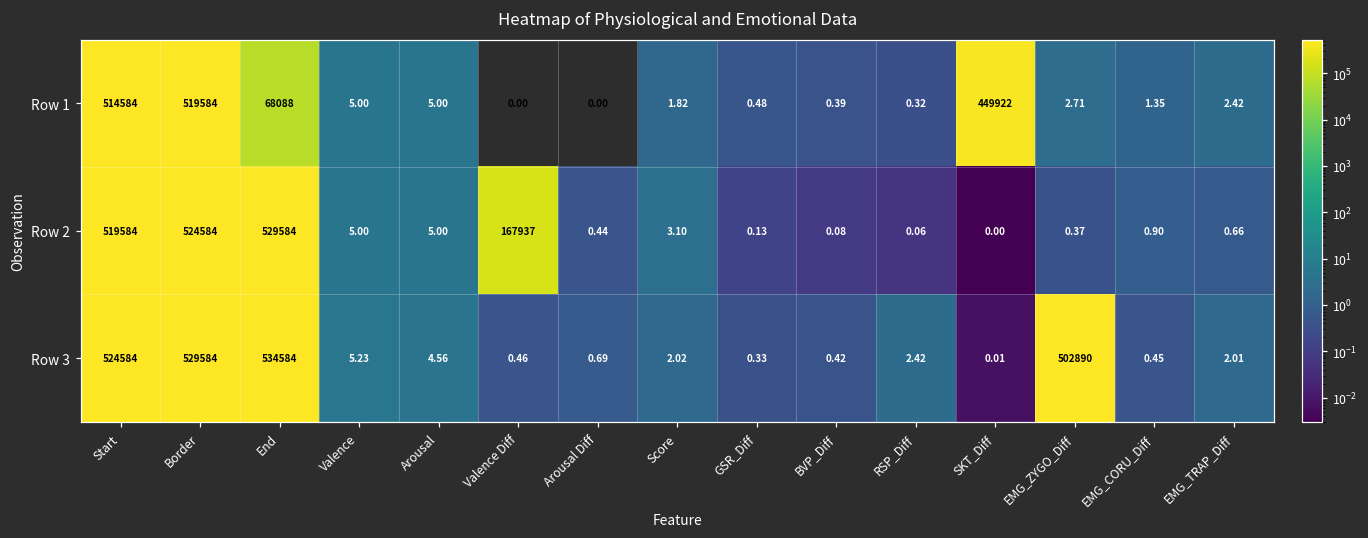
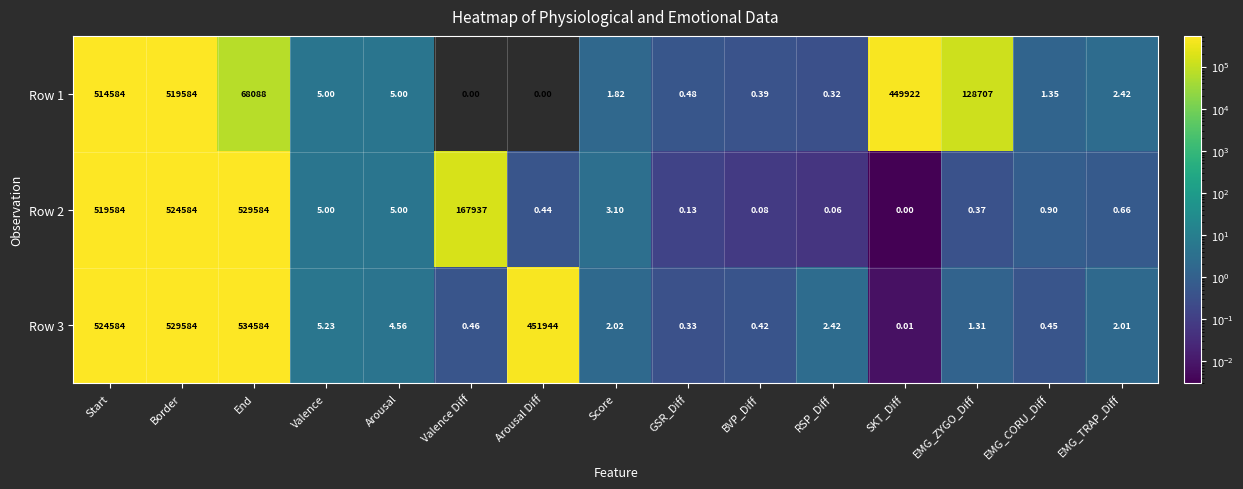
  {
    "Row 1": {
      "Start": 514584,
      "Border": 519584,
      "End": 68088,
      "Valence": 5.00,
      "Arousal": 5.00,
      "Score": 1.82,
      "GSR_Diff": 0.48,
      "BVP_Diff": 0.39,
      "RSP_Diff": 0.32,
      "SKT_Diff": 449922,
-     "EMG_ZYGO_Diff": 2.71,
+     "EMG_ZYGO_Diff": 128707,
      "EMG_CORU_Diff": 1.35,
      "EMG_TRAP_Diff": 2.42
    },
    "Row 2": {
      "Start": 519584,
      "Border": 524584,
      "End": 529584,
      "Valence": 5.00,
      "Arousal": 5.00,
      "Valence Diff": 167937,
      "Arousal Diff": 0.44,
      "Score": 3.10,
      "GSR_Diff": 0.13,
      "BVP_Diff": 0.08,
      "RSP_Diff": 0.06,
      "SKT_Diff": 0.00,
      "EMG_ZYGO_Diff": 0.37,
      "EMG_CORU_Diff": 0.90,
      "EMG_TRAP_Diff": 0.66
    },
    "Row 3": {
      "Start": 524584,
      "Border": 529584,
      "End": 534584,
      "Valence": 5.23,
      "Arousal": 4.56,
      "Valence Diff": 0.46,
-     "Arousal Diff": 0.69,
+     "Arousal Diff": 451944,
      "Score": 2.02,
      "GSR_Diff": 0.33,
      "BVP_Diff": 0.42,
      "RSP_Diff": 2.42,
      "SKT_Diff": 0.01,
-     "EMG_ZYGO_Diff": 502890,
+     "EMG_ZYGO_Diff": 1.31,
      "EMG_CORU_Diff": 0.45,
      "EMG_TRAP_Diff": 2.01
    }
  }
